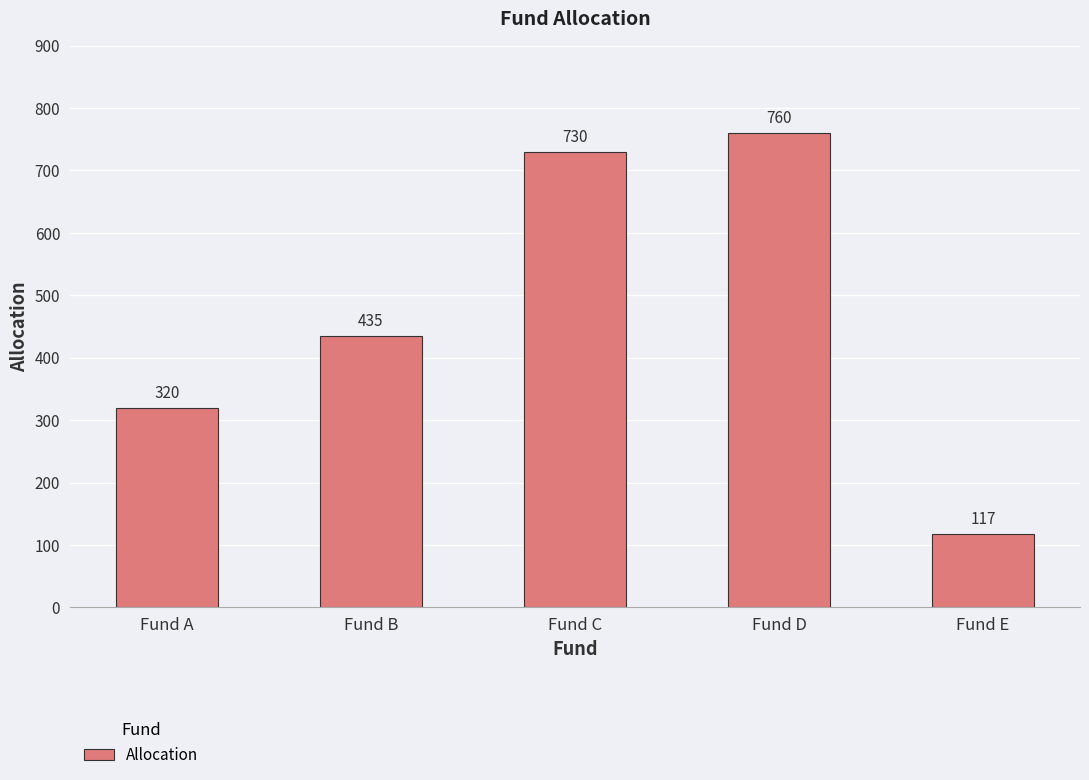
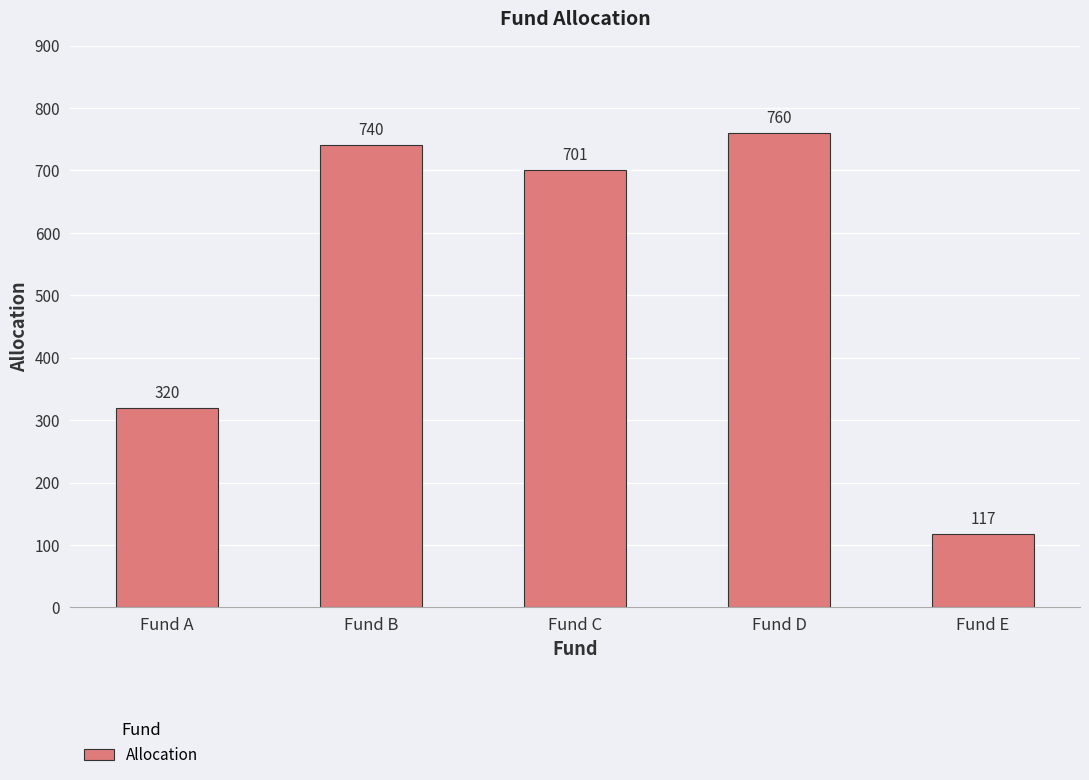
  {
    "Fund A": 320,
-   "Fund B": 435,
-   "Fund C": 730,
+   "Fund B": 740,
+   "Fund C": 701,
    "Fund D": 760,
    "Fund E": 117
  }
